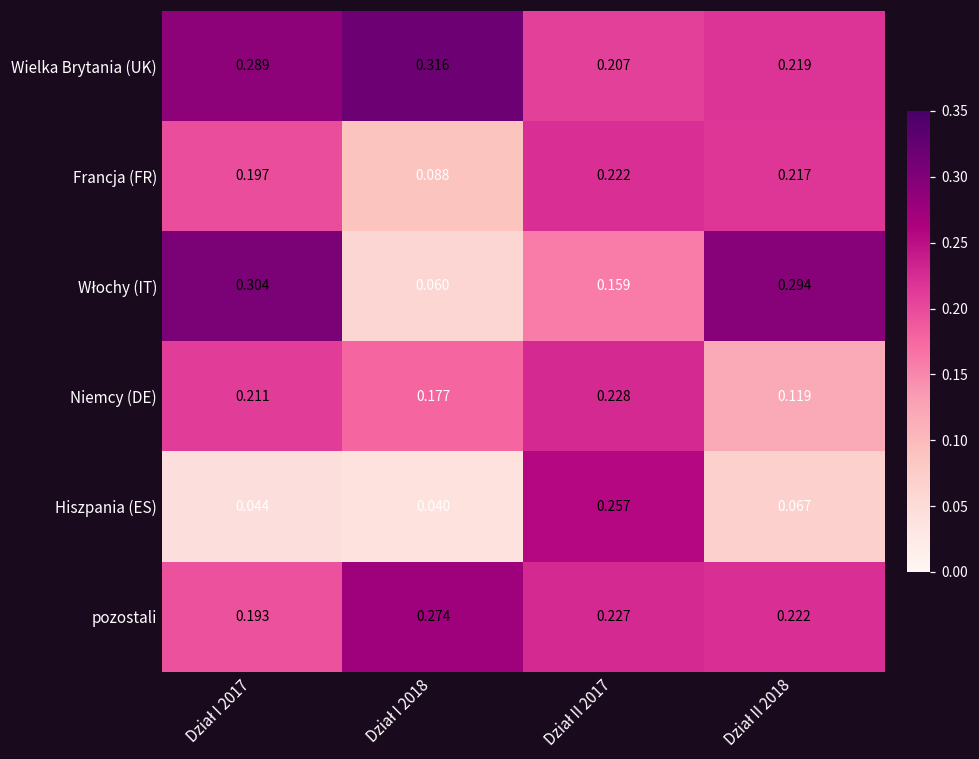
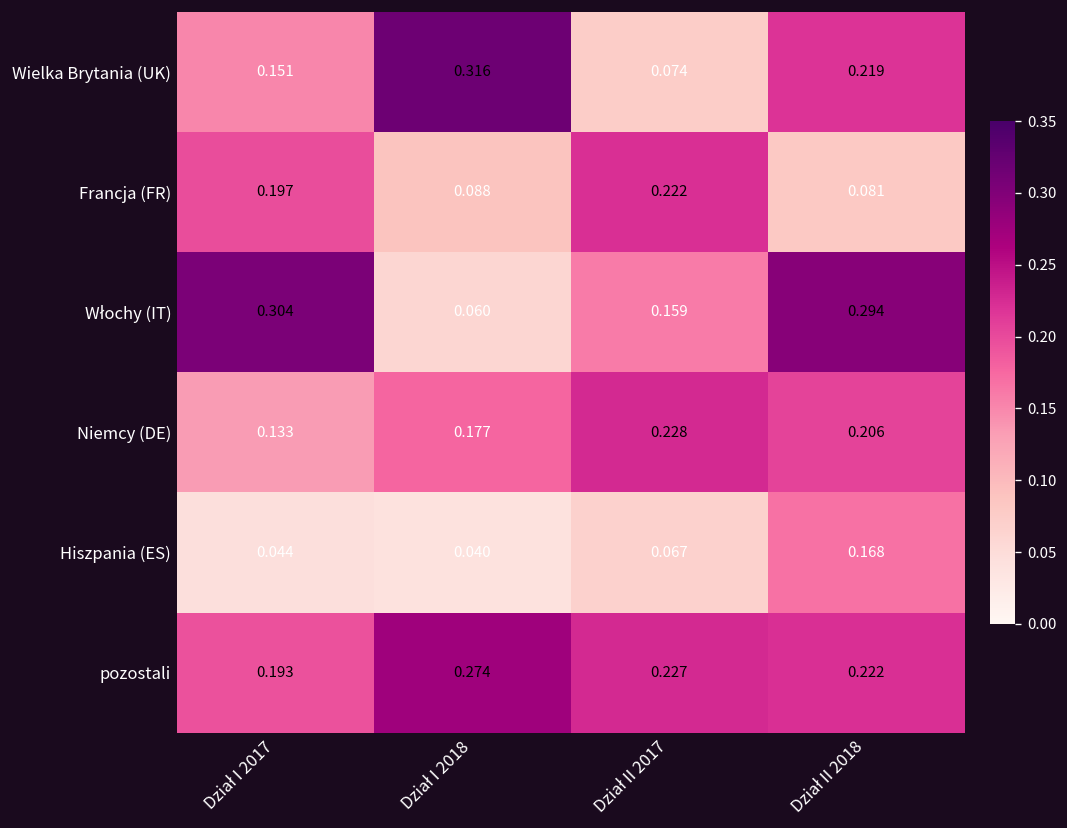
  {
    "Wielka Brytania (UK)": {
-     "Dział I 2017": 0.289,
+     "Dział I 2017": 0.151,
      "Dział I 2018": 0.316,
-     "Dział II 2017": 0.207,
+     "Dział II 2017": 0.074,
      "Dział II 2018": 0.219
    },
    "Francja (FR)": {
      "Dział I 2017": 0.197,
      "Dział I 2018": 0.088,
      "Dział II 2017": 0.222,
-     "Dział II 2018": 0.217
+     "Dział II 2018": 0.081
    },
    "Włochy (IT)": {
      "Dział I 2017": 0.304,
      "Dział II 2017": 0.159,
      "Dział II 2018": 0.294
    },
    "Niemcy (DE)": {
-     "Dział I 2017": 0.211,
+     "Dział I 2017": 0.133,
      "Dział I 2018": 0.177,
      "Dział II 2017": 0.228,
-     "Dział II 2018": 0.119
+     "Dział II 2018": 0.206
    },
    "Hiszpania (ES)": {
-     "Dział II 2017": 0.257,
-     "Dział II 2018": 0.067
+     "Dział II 2017": 0.067,
+     "Dział II 2018": 0.168
    },
    "pozostali": {
      "Dział I 2017": 0.193,
      "Dział I 2018": 0.274,
      "Dział II 2017": 0.227,
      "Dział II 2018": 0.222
    }
  }
